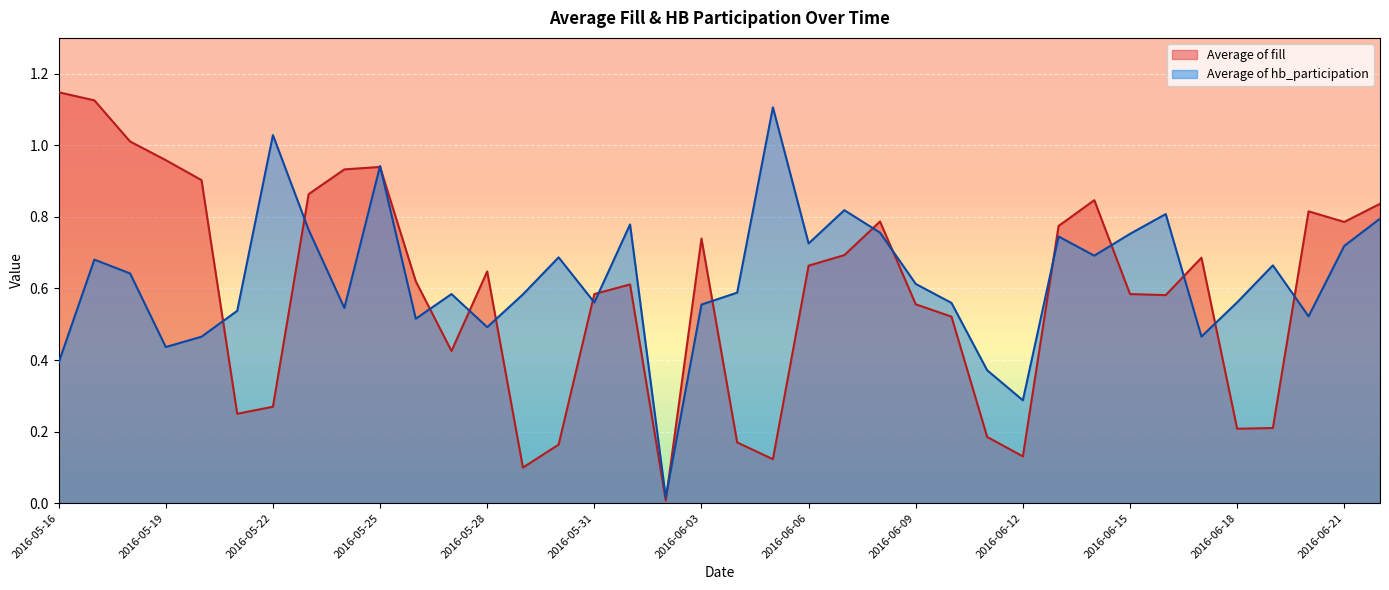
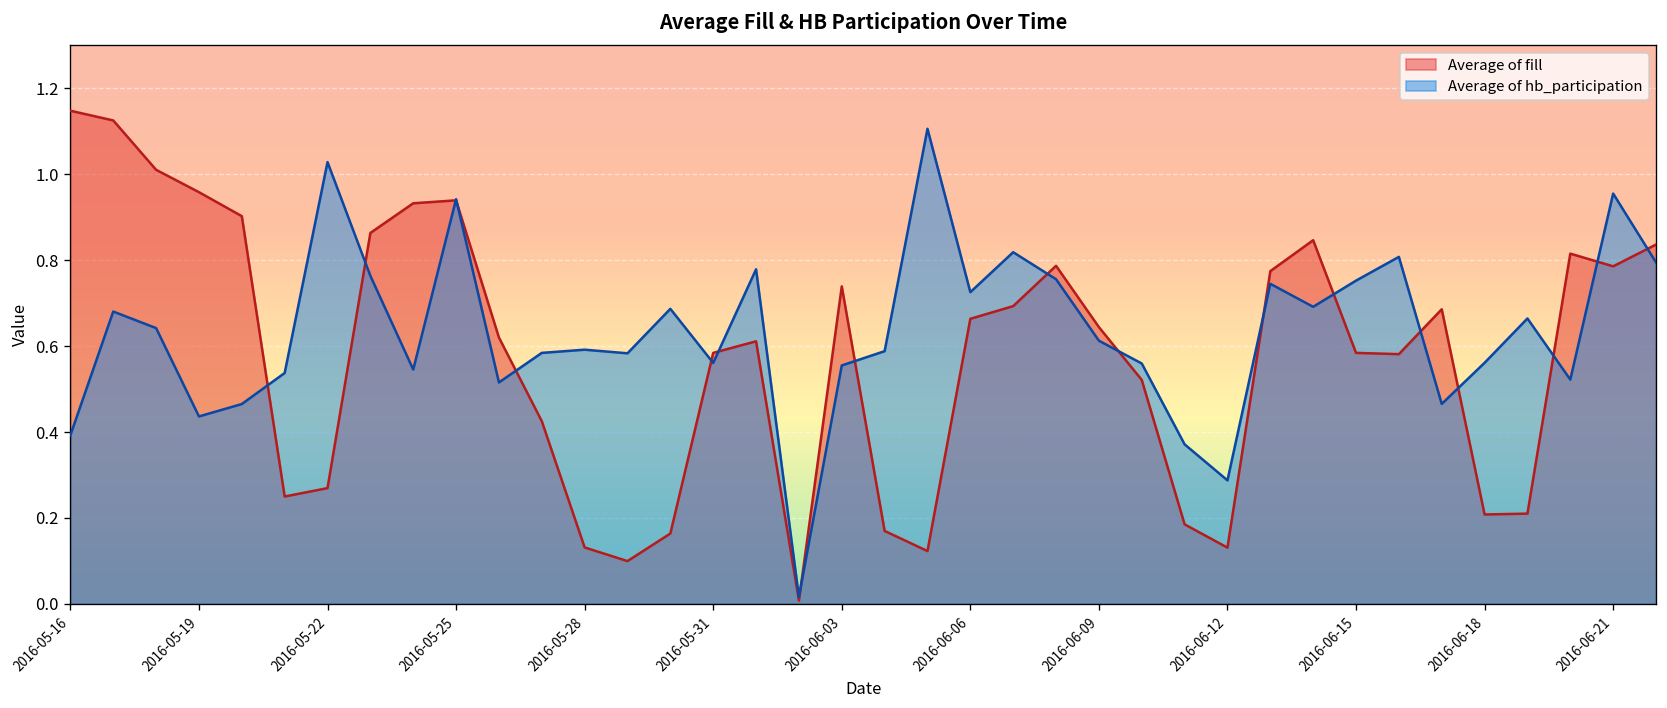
  {
    "Average of fill": {
      "2016-05-16": 1.15,
      "2016-05-19": 0.96,
      "2016-05-22": 0.27,
-     "2016-05-28": 0.65,
+     "2016-05-28": 0.13,
      "2016-05-31": 0.58,
      "2016-06-03": 0.74,
      "2016-06-06": 0.66,
-     "2016-06-09": 0.56,
+     "2016-06-09": 0.64,
      "2016-06-12": 0.13,
      "2016-06-15": 0.58,
      "2016-06-18": 0.21,
      "2016-06-21": 0.79
    },
    "Average of hb_participation": {
      "2016-05-16": 0.39,
      "2016-05-19": 0.44,
      "2016-05-22": 1.03,
-     "2016-05-28": 0.49,
+     "2016-05-28": 0.59,
      "2016-05-31": 0.56,
      "2016-06-03": 0.55,
      "2016-06-06": 0.73,
      "2016-06-09": 0.61,
      "2016-06-12": 0.29,
      "2016-06-15": 0.75,
      "2016-06-18": 0.56,
-     "2016-06-21": 0.72
+     "2016-06-21": 0.96
    }
  }
